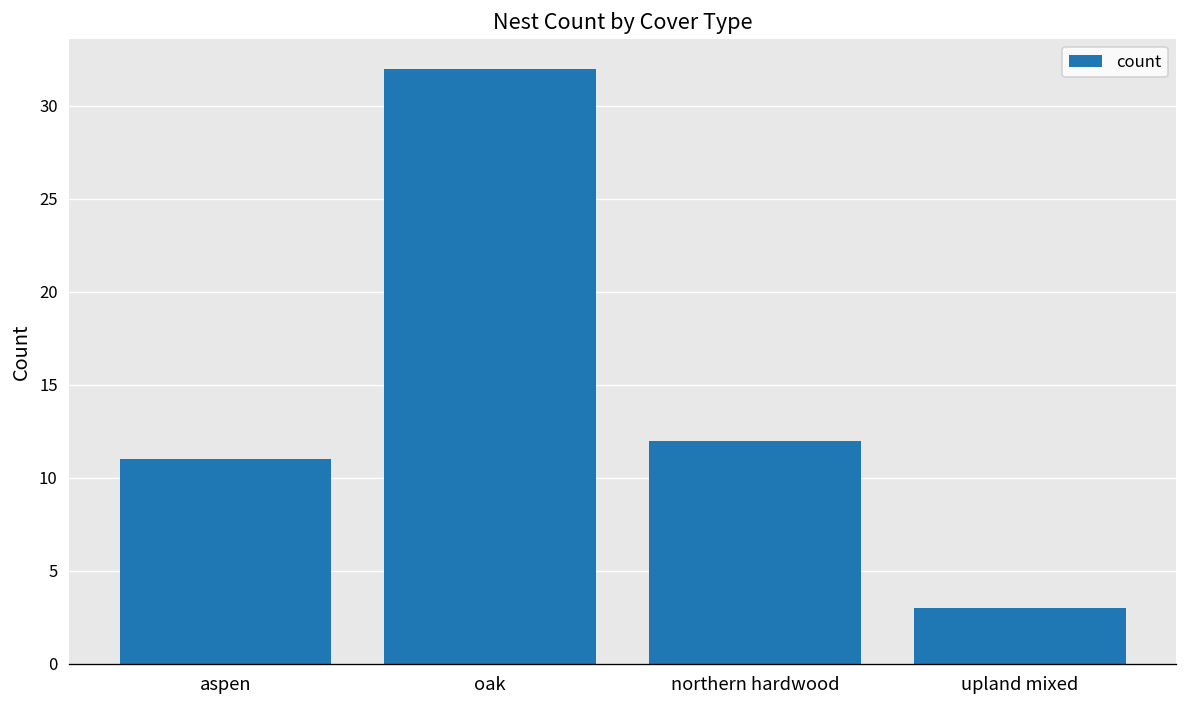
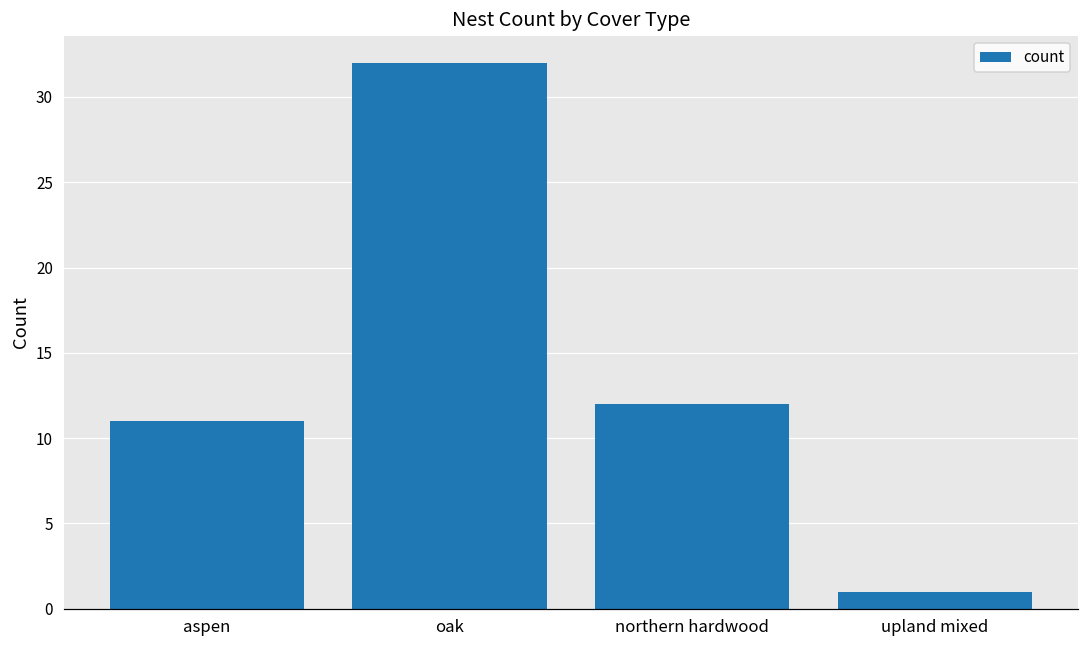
  {
    "aspen": 11,
    "oak": 32,
    "northern hardwood": 12,
-   "upland mixed": 3
+   "upland mixed": 1
  }
